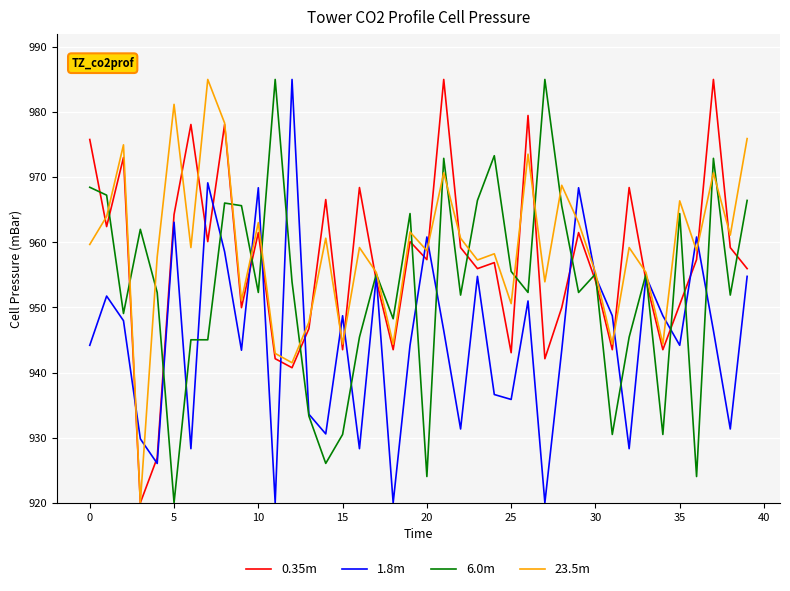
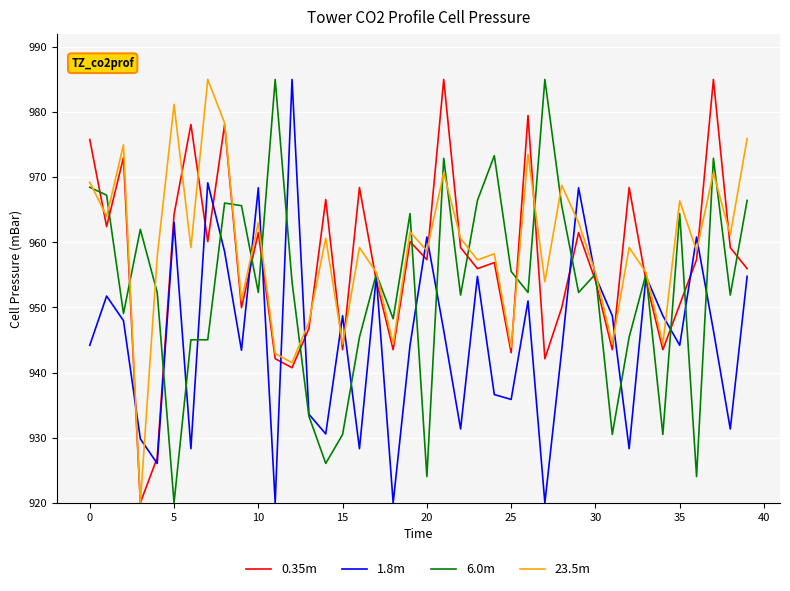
  {
    "0.35m": {
      "0": 976,
      "5": 964,
      "10": 961,
      "15": 944,
      "20": 957,
      "25": 943,
      "30": 954,
      "35": 950
    },
    "1.8m": {
      "0": 944,
      "5": 963,
      "10": 968,
      "15": 949,
      "20": 961,
      "25": 936,
      "35": 944
    },
    "6.0m": {
      "0": 968,
      "5": 920,
      "10": 952,
      "15": 930,
      "20": 924,
      "25": 956,
      "35": 964
    },
    "23.5m": {
-     "0": 960,
+     "0": 969,
      "5": 981,
      "10": 963,
      "15": 944,
      "20": 959,
-     "25": 951,
+     "25": 944,
      "35": 966
    }
  }
